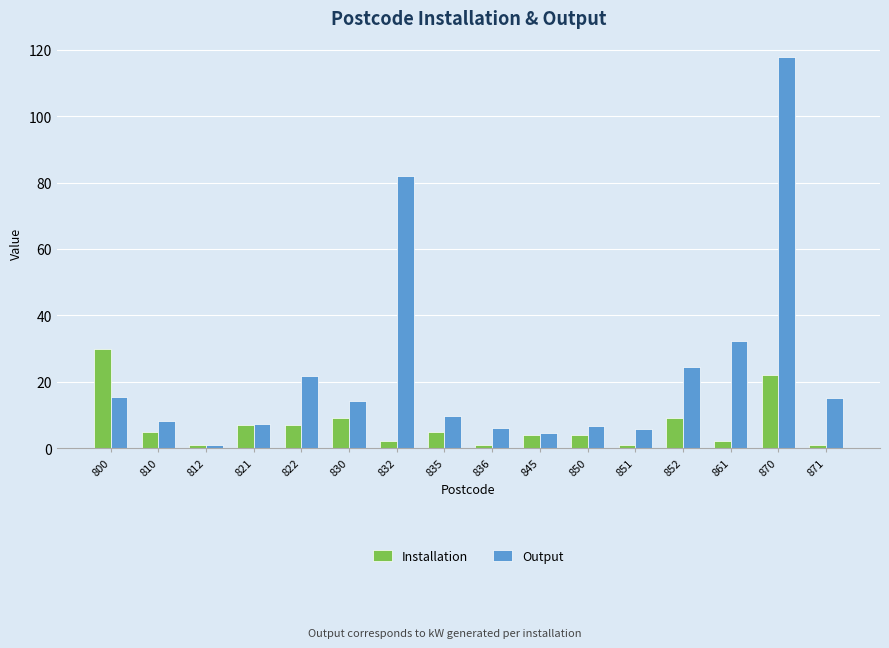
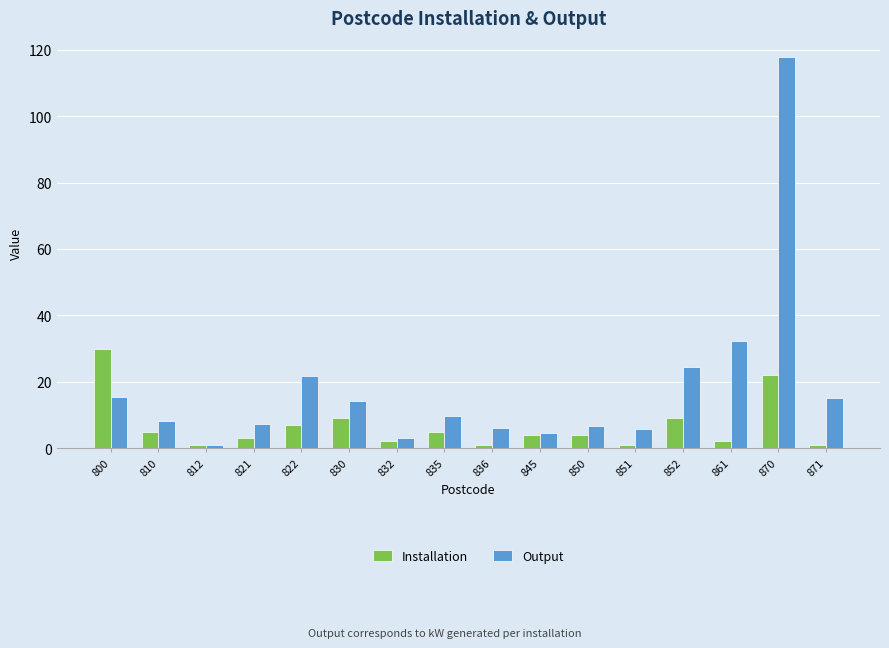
  {
    "Installation": {
      "800": 30,
      "810": 5,
      "812": 1,
-     "821": 7,
+     "821": 3,
      "822": 7,
      "830": 9,
      "832": 2,
      "835": 5,
      "836": 1,
      "845": 4,
      "850": 4,
      "851": 1,
      "852": 9,
      "861": 2,
      "870": 22,
      "871": 1
    },
    "Output": {
      "800": 15,
      "810": 8,
      "812": 1,
      "821": 7,
      "822": 22,
      "830": 14,
-     "832": 82,
+     "832": 3,
      "835": 10,
      "836": 6,
      "845": 5,
      "850": 7,
      "851": 6,
      "852": 24,
      "861": 32,
      "870": 118,
      "871": 15
    }
  }
